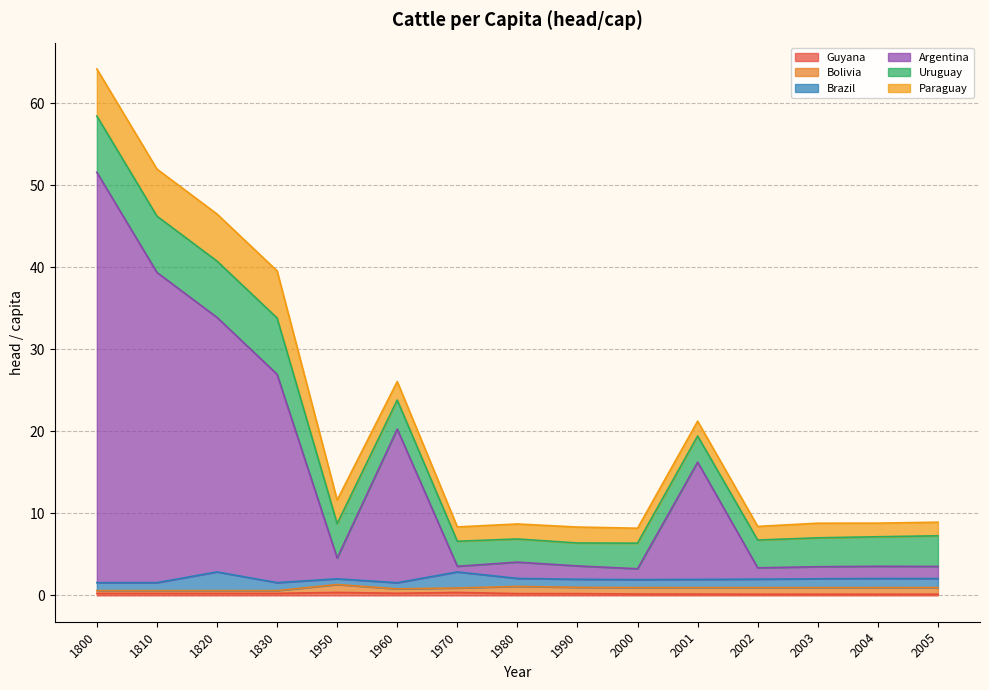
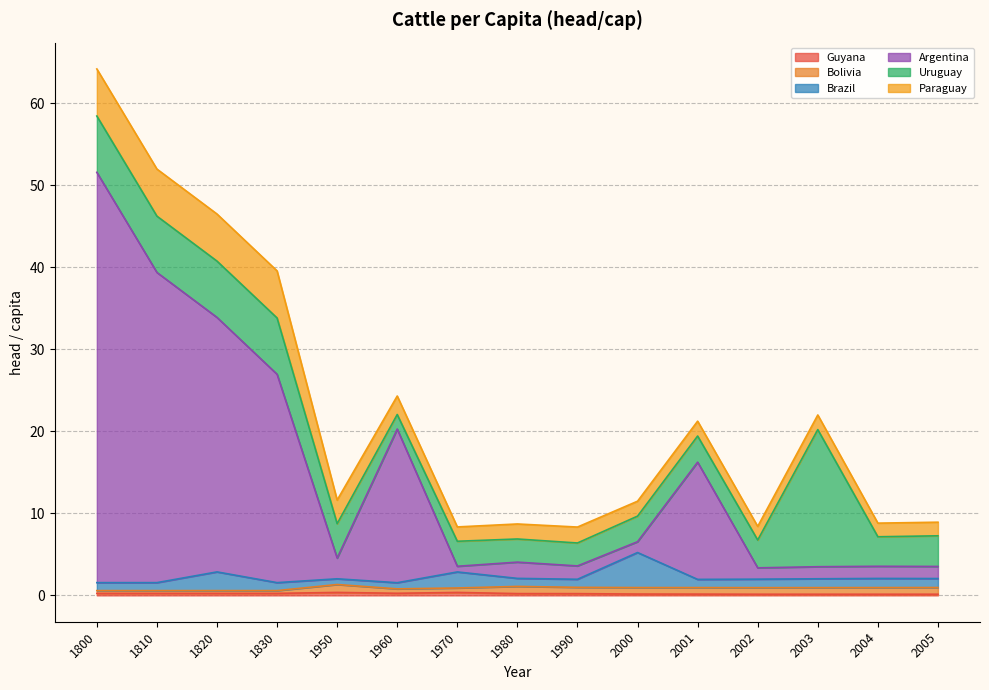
  {
    "Brazil": {
      "1800": 1,
      "1810": 1,
      "1820": 2,
      "1830": 1,
      "1950": 1,
      "1960": 1,
      "1970": 2,
      "1980": 1,
      "1990": 1,
-     "2000": 1,
+     "2000": 4,
      "2001": 1,
      "2002": 1,
      "2003": 1,
      "2004": 1,
      "2005": 1
    },
    "Argentina": {
      "1800": 50,
      "1810": 38,
      "1820": 31,
      "1830": 25,
      "1950": 3,
      "1960": 19,
      "1970": 1,
      "1980": 2,
      "1990": 2,
      "2000": 1,
      "2001": 14,
      "2002": 1,
      "2003": 1,
      "2004": 1,
      "2005": 1
    },
    "Uruguay": {
      "1800": 7,
      "1810": 7,
      "1820": 7,
      "1830": 7,
      "1950": 4,
-     "1960": 4,
+     "1960": 2,
      "1970": 3,
      "1980": 3,
      "1990": 3,
      "2000": 3,
      "2001": 3,
      "2002": 3,
-     "2003": 4,
+     "2003": 17,
      "2004": 4,
      "2005": 4
    }
  }
